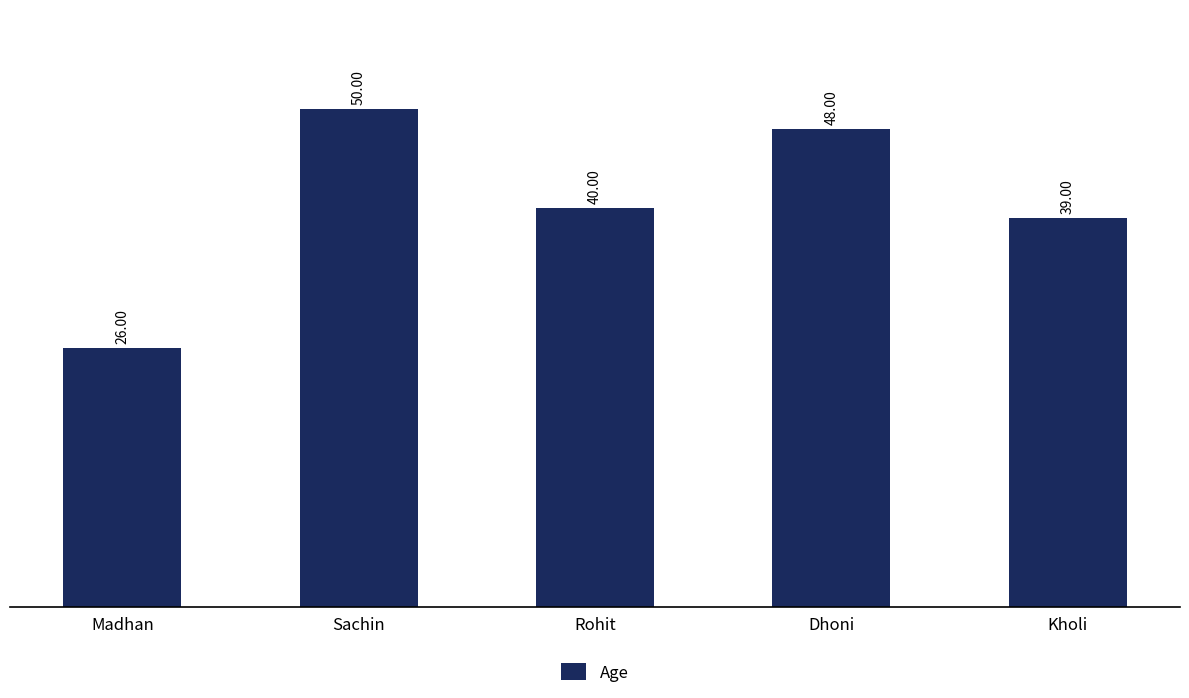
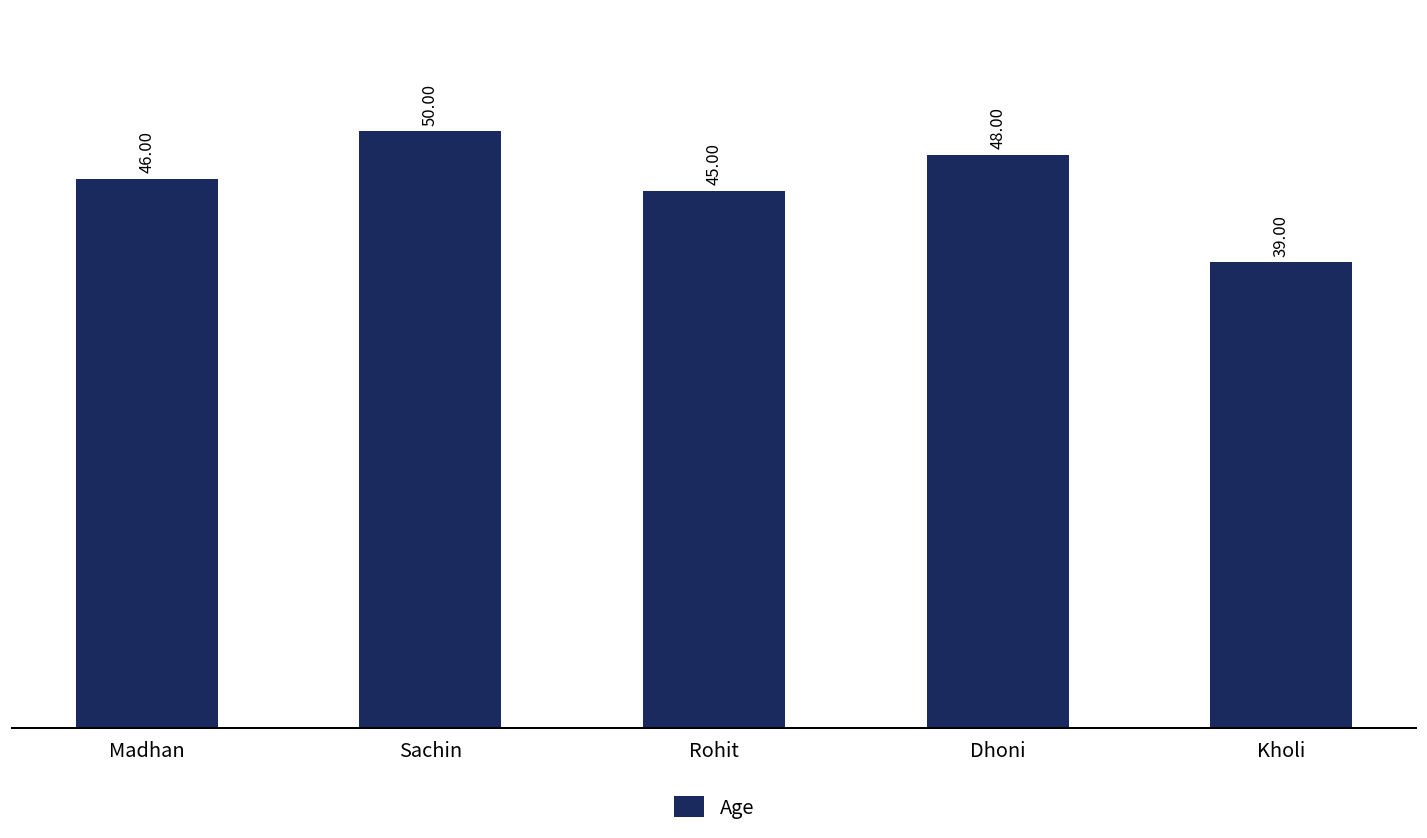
  {
-   "Madhan": 26.00,
+   "Madhan": 46.00,
    "Sachin": 50.00,
-   "Rohit": 40.00,
+   "Rohit": 45.00,
    "Dhoni": 48.00,
    "Kholi": 39.00
  }
